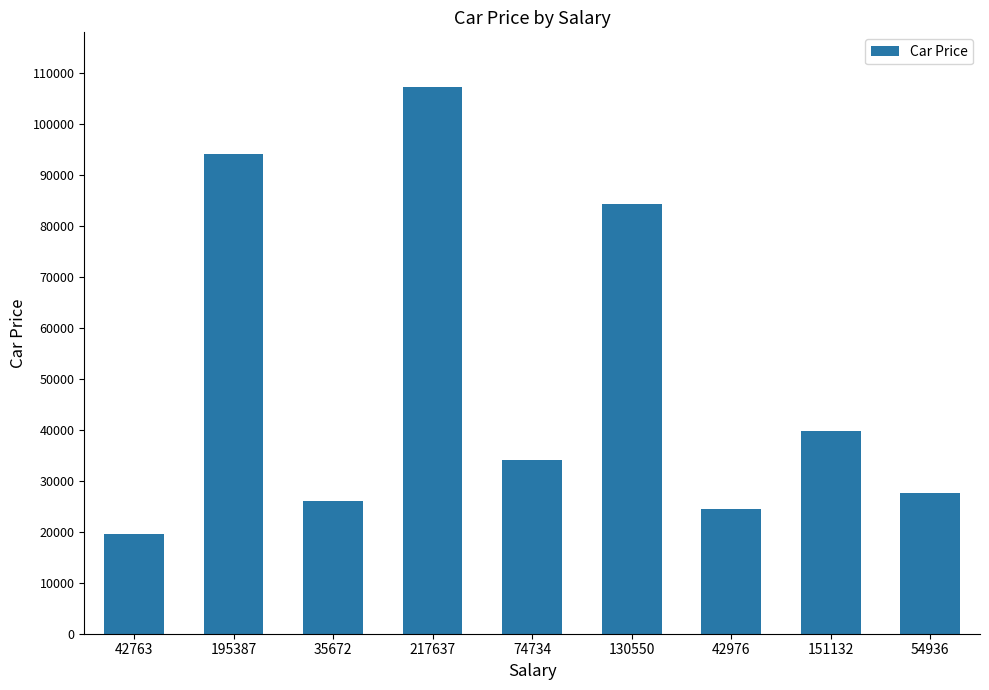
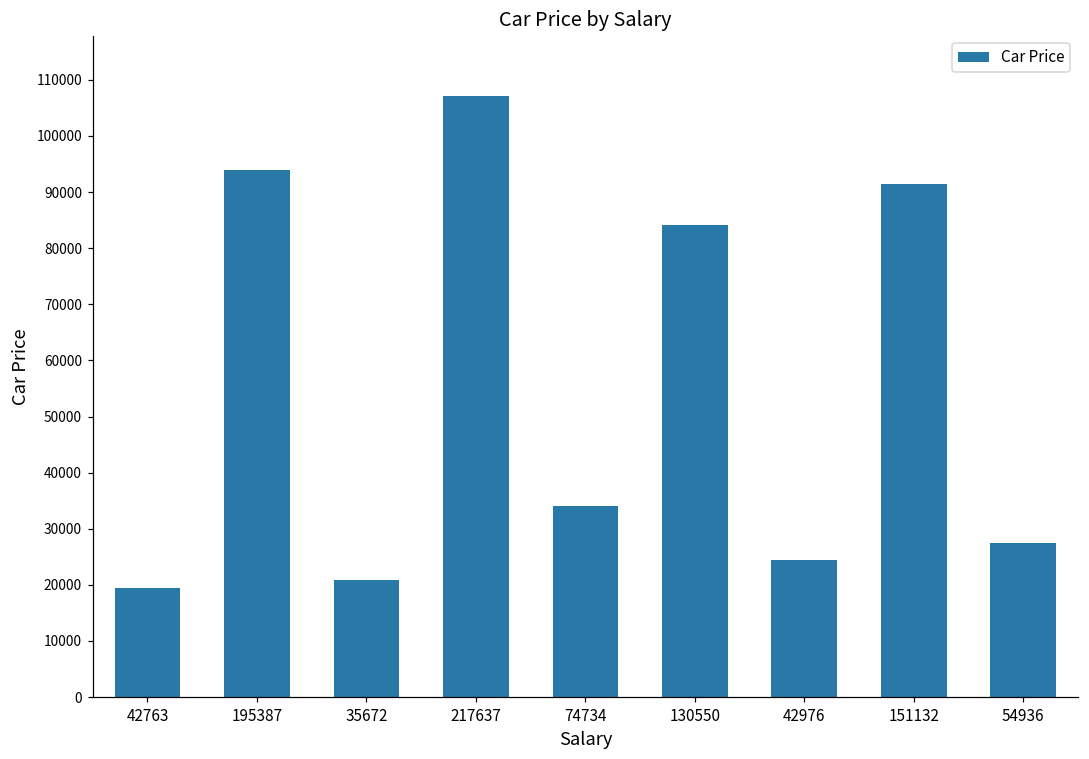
  {
    "42763": 19000,
    "195387": 94000,
-   "35672": 26000,
+   "35672": 21000,
    "217637": 107000,
    "74734": 34000,
    "130550": 84000,
    "42976": 24000,
-   "151132": 40000,
+   "151132": 92000,
    "54936": 28000
  }
